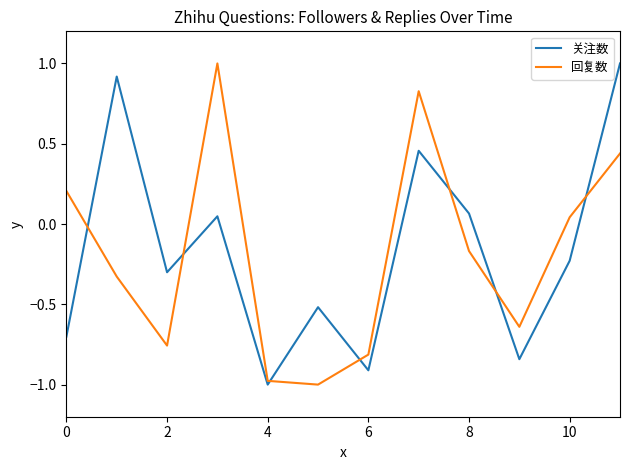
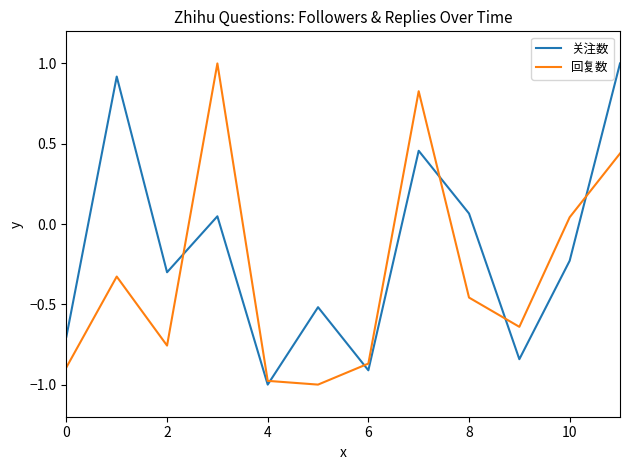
  {
    "关注数": {
      "0": -0.70,
      "2": -0.30,
      "4": -1.00,
      "6": -0.91,
      "8": 0.07,
      "10": -0.23
    },
    "回复数": {
-     "0": 0.21,
+     "0": -0.89,
      "2": -0.76,
      "4": -0.98,
-     "6": -0.81,
-     "8": -0.17,
+     "6": -0.87,
+     "8": -0.46,
      "10": 0.04
    }
  }
